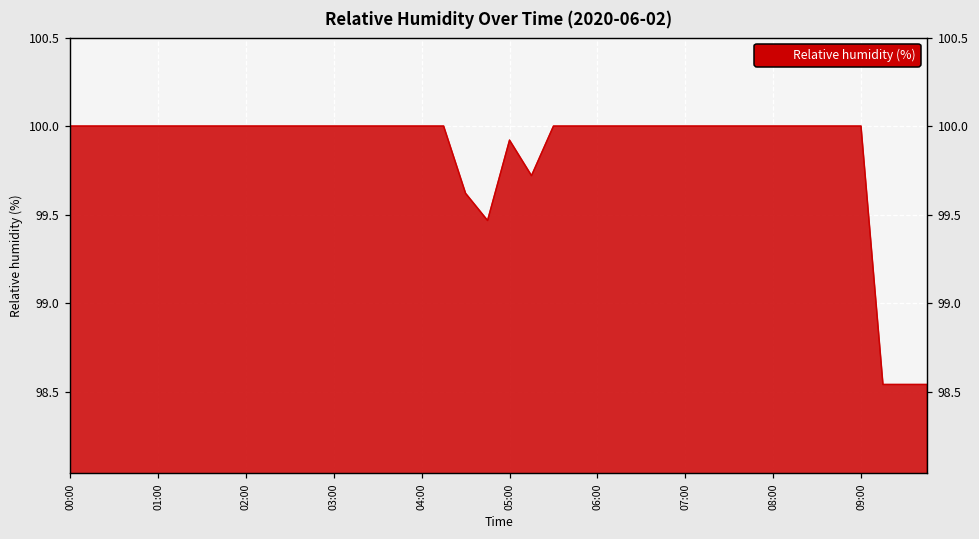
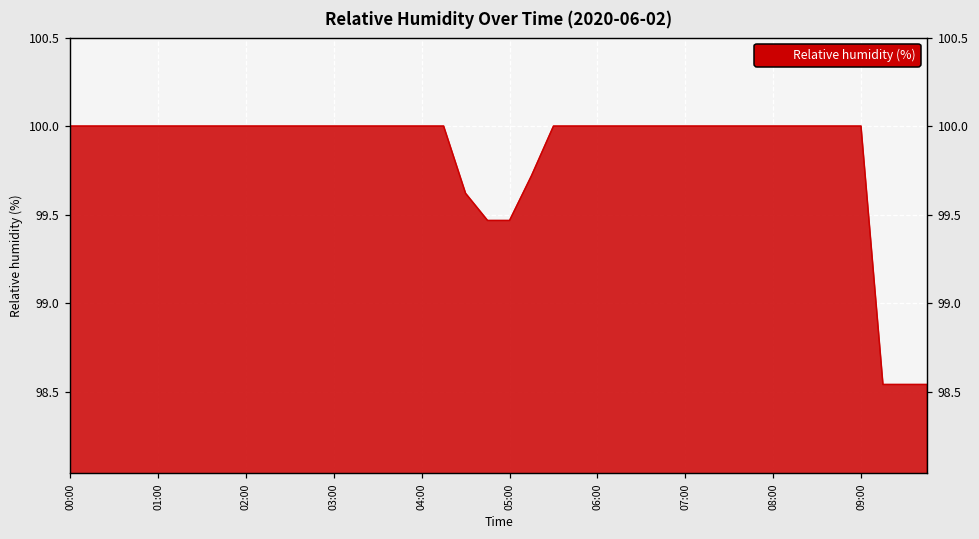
  {
    "00:00": 100.00,
    "01:00": 100.00,
    "02:00": 100.00,
    "03:00": 100.00,
    "04:00": 100.00,
-   "05:00": 99.92,
+   "05:00": 99.47,
    "06:00": 100.00,
    "07:00": 100.00,
    "08:00": 100.00,
    "09:00": 100.00
  }
